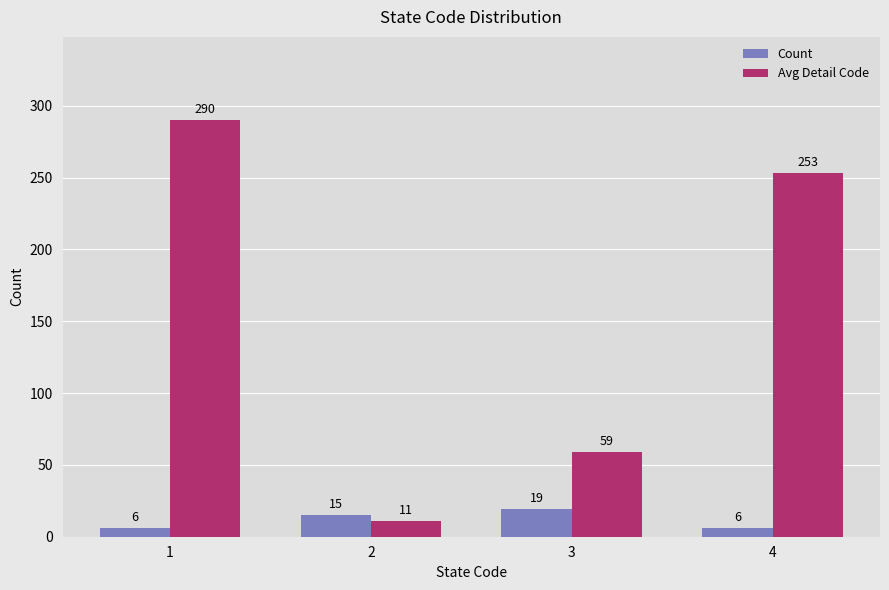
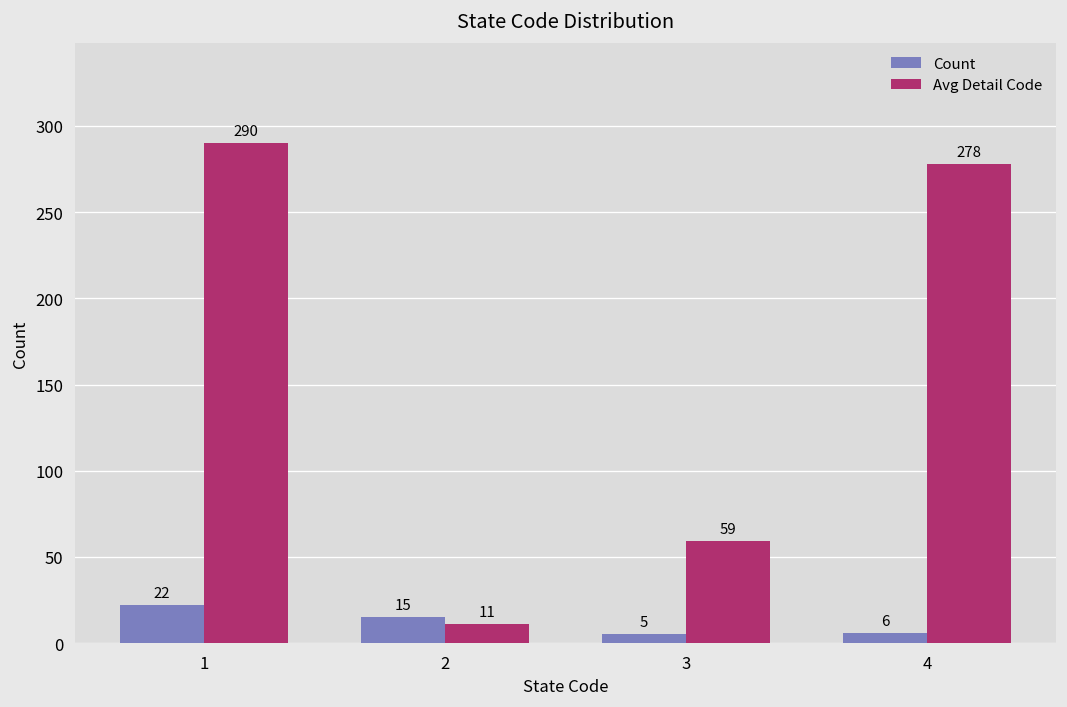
  {
    "Count": {
-     "1": 6,
+     "1": 22,
      "2": 15,
-     "3": 19,
+     "3": 5,
      "4": 6
    },
    "Avg Detail Code": {
      "1": 290,
      "2": 11,
      "3": 59,
-     "4": 253
+     "4": 278
    }
  }
